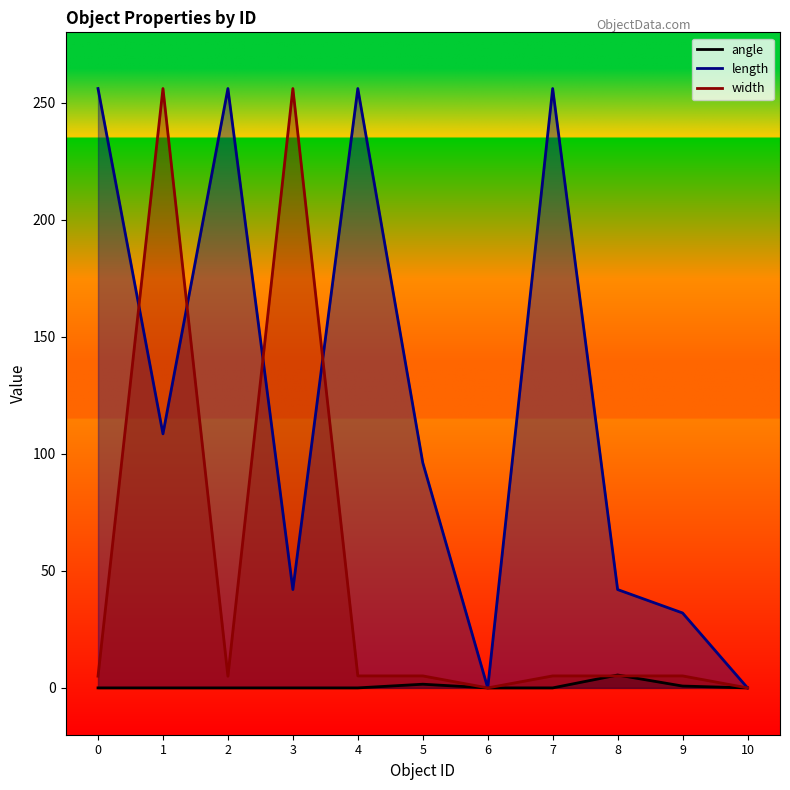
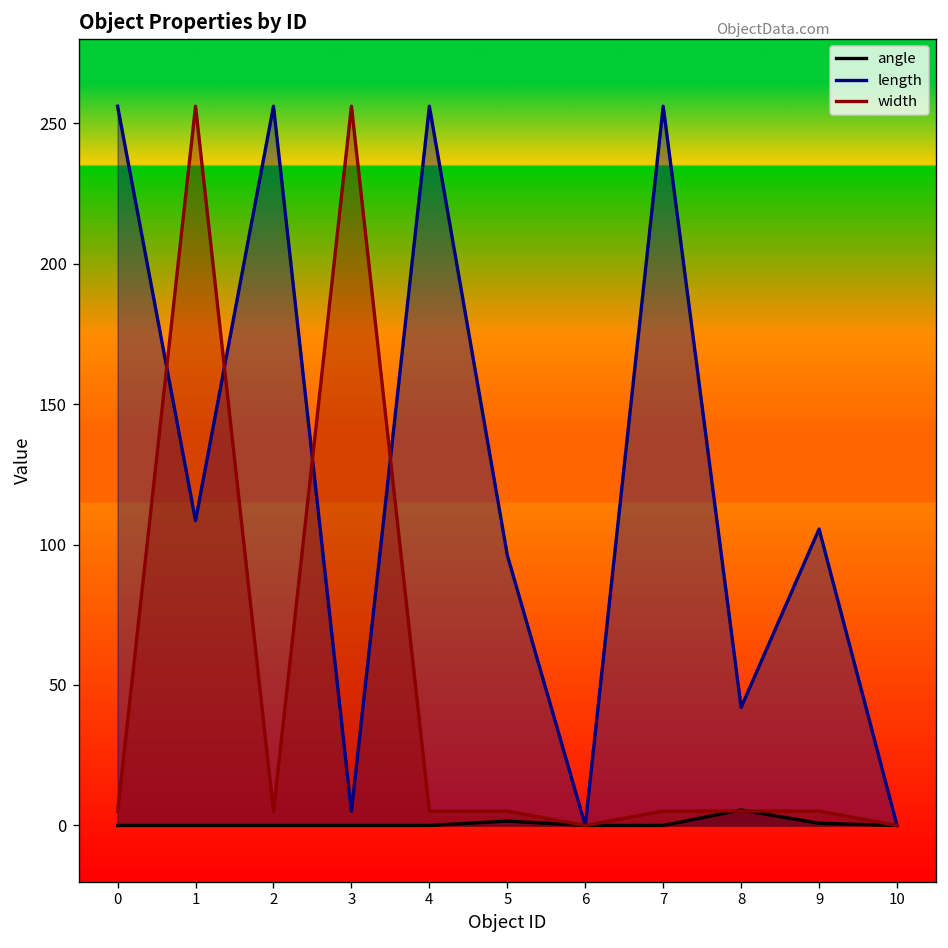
  {
    "angle": {
      "0": 0,
      "1": 0,
      "2": 0,
      "3": 0,
      "4": 0,
      "5": 2,
      "7": 0,
      "9": 1
    },
    "length": {
      "0": 256,
      "1": 109,
      "2": 256,
-     "3": 42,
+     "3": 5,
      "4": 256,
      "5": 96,
      "7": 256,
      "8": 42,
-     "9": 32
+     "9": 106
    },
    "width": {
      "0": 5,
      "1": 256,
      "2": 5,
      "3": 256,
      "4": 5,
      "5": 5,
      "7": 5,
      "9": 5
    }
  }
